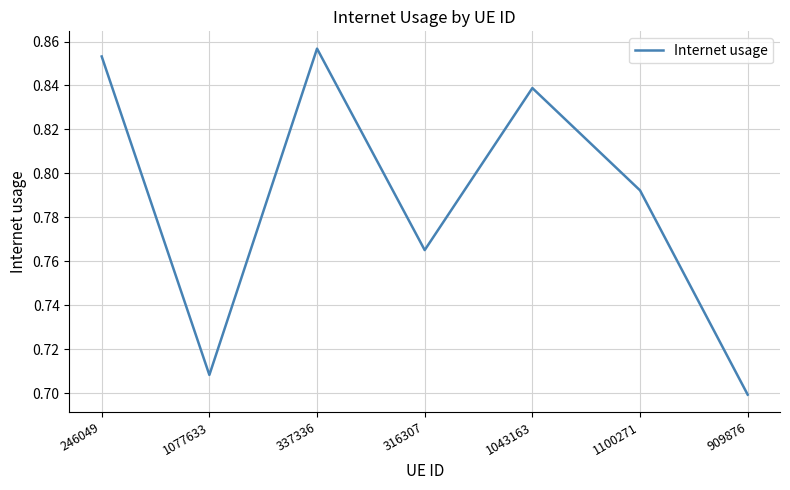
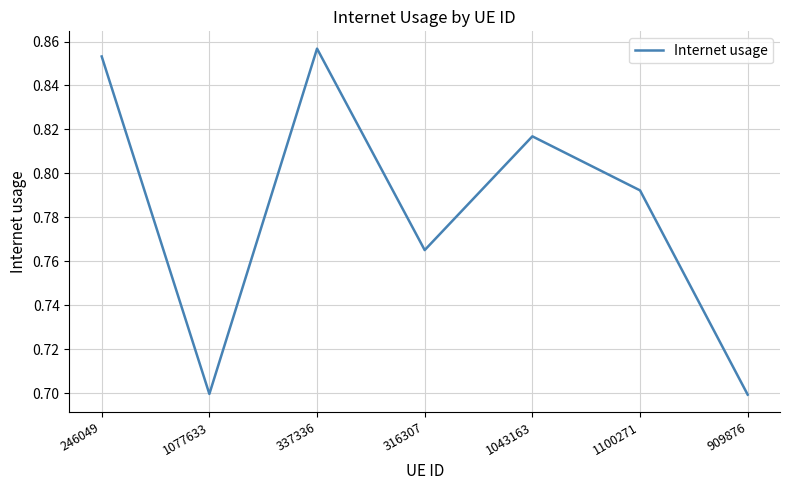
  {
    "246049": 0.853,
-   "1077633": 0.708,
+   "1077633": 0.700,
    "337336": 0.857,
    "316307": 0.765,
-   "1043163": 0.839,
+   "1043163": 0.817,
    "1100271": 0.792,
    "909876": 0.699
  }
